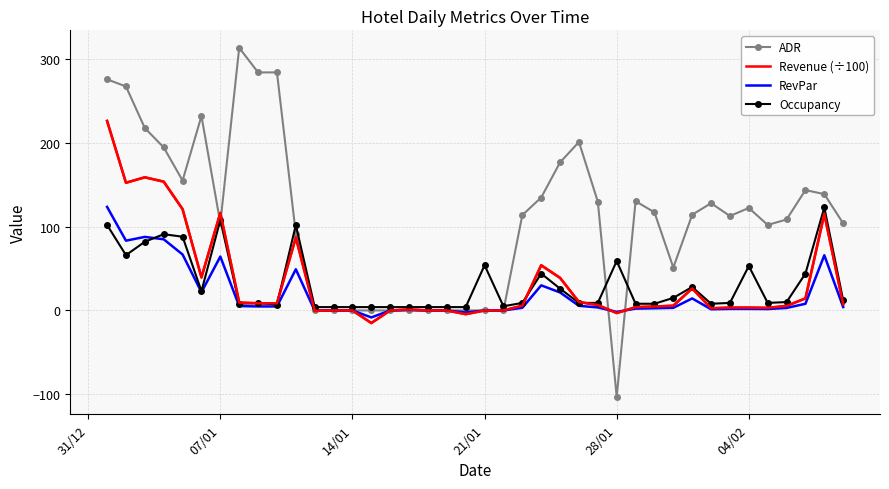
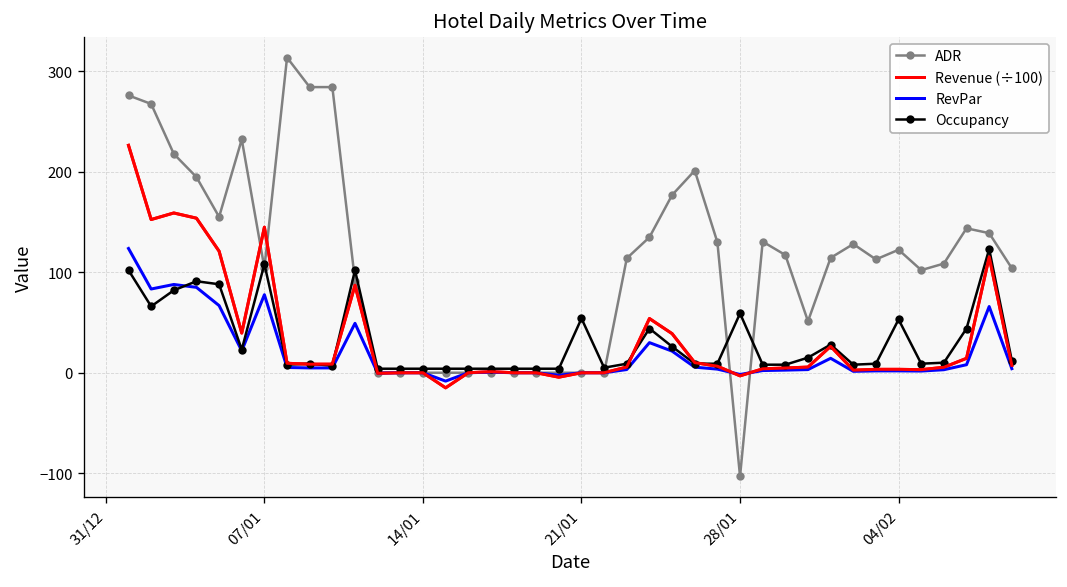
  {
    "ADR": {
      "07/01": 100,
      "28/01": -100,
      "04/02": 120
    },
    "Revenue (÷100)": {
-     "07/01": 120
+     "07/01": 140
    },
    "RevPar": {
-     "07/01": 60
+     "07/01": 80
    },
    "Occupancy": {
      "07/01": 110,
      "14/01": 0,
      "21/01": 50,
      "28/01": 60,
      "04/02": 50
    }
  }
